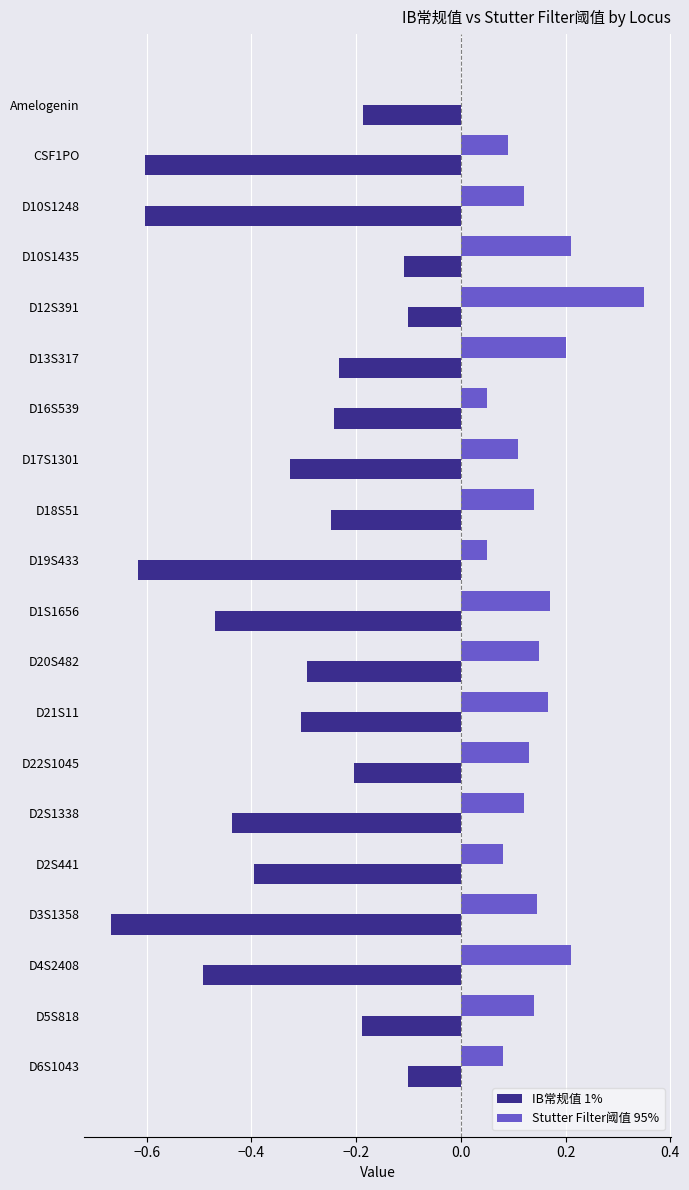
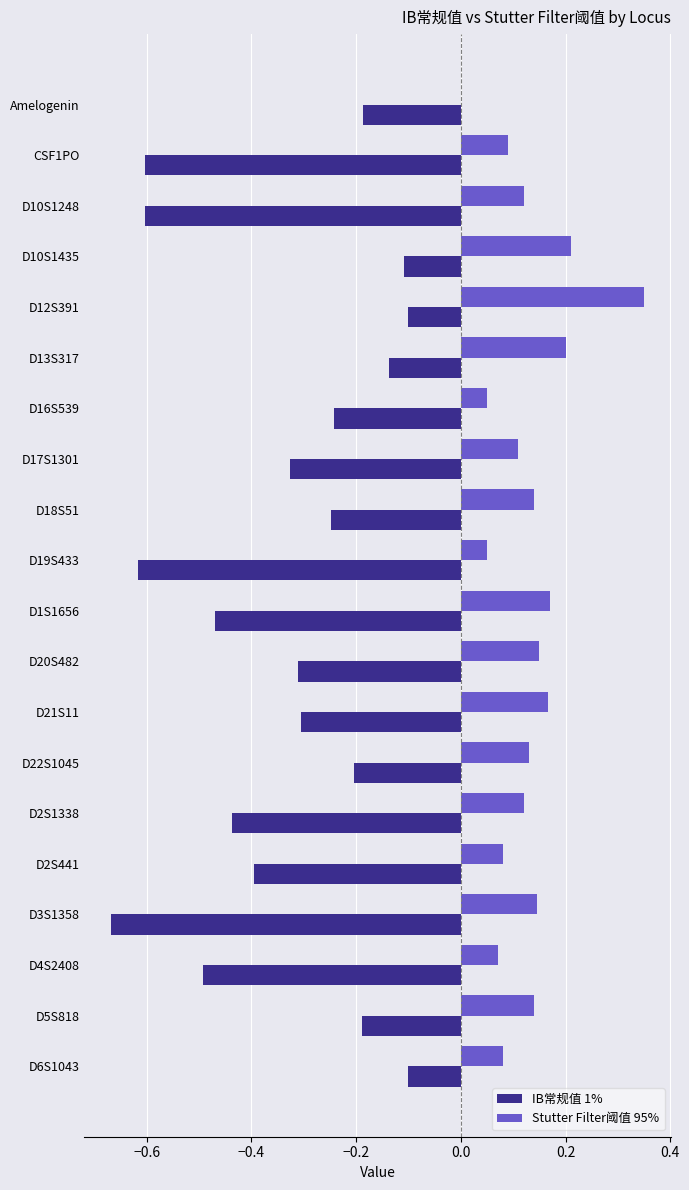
  {
    "IB常规值 1%": {
      "Amelogenin": -0.19,
      "CSF1PO": -0.60,
      "D10S1248": -0.60,
      "D10S1435": -0.11,
      "D12S391": -0.10,
-     "D13S317": -0.23,
+     "D13S317": -0.14,
      "D16S539": -0.24,
      "D17S1301": -0.33,
      "D18S51": -0.25,
      "D19S433": -0.62,
      "D1S1656": -0.47,
-     "D20S482": -0.29,
+     "D20S482": -0.31,
      "D21S11": -0.31,
      "D22S1045": -0.20,
      "D2S1338": -0.44,
      "D2S441": -0.40,
      "D3S1358": -0.67,
      "D4S2408": -0.49,
      "D5S818": -0.19,
      "D6S1043": -0.10
    },
    "Stutter Filter阈值 95%": {
      "Amelogenin": 0.00,
      "CSF1PO": 0.09,
      "D10S1248": 0.12,
      "D10S1435": 0.21,
      "D12S391": 0.35,
      "D13S317": 0.20,
      "D16S539": 0.05,
      "D17S1301": 0.11,
      "D18S51": 0.14,
      "D19S433": 0.05,
      "D1S1656": 0.17,
      "D20S482": 0.15,
      "D21S11": 0.17,
      "D22S1045": 0.13,
      "D2S1338": 0.12,
      "D2S441": 0.08,
      "D3S1358": 0.14,
-     "D4S2408": 0.21,
+     "D4S2408": 0.07,
      "D5S818": 0.14,
      "D6S1043": 0.08
    }
  }
